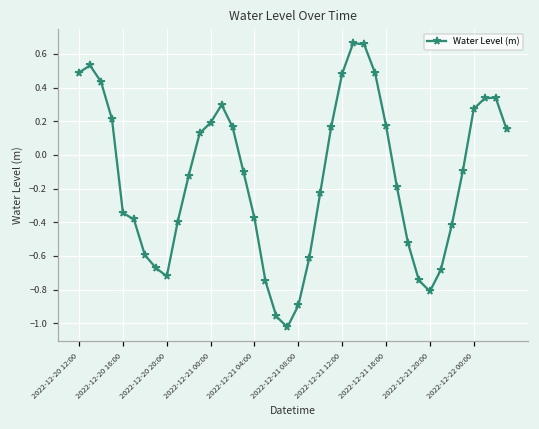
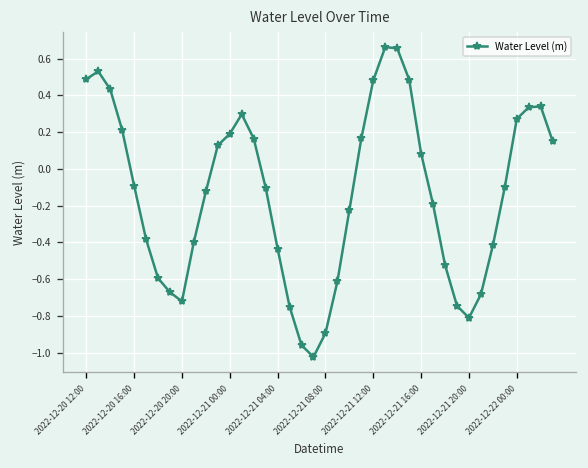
  {
    "2022-12-20 12:00": 0.49,
-   "2022-12-20 16:00": -0.34,
+   "2022-12-20 16:00": -0.09,
    "2022-12-20 20:00": -0.72,
    "2022-12-21 00:00": 0.19,
-   "2022-12-21 04:00": -0.38,
+   "2022-12-21 04:00": -0.43,
    "2022-12-21 08:00": -0.89,
    "2022-12-21 12:00": 0.48,
-   "2022-12-21 16:00": 0.17,
+   "2022-12-21 16:00": 0.08,
    "2022-12-21 20:00": -0.81,
    "2022-12-22 00:00": 0.27
  }
